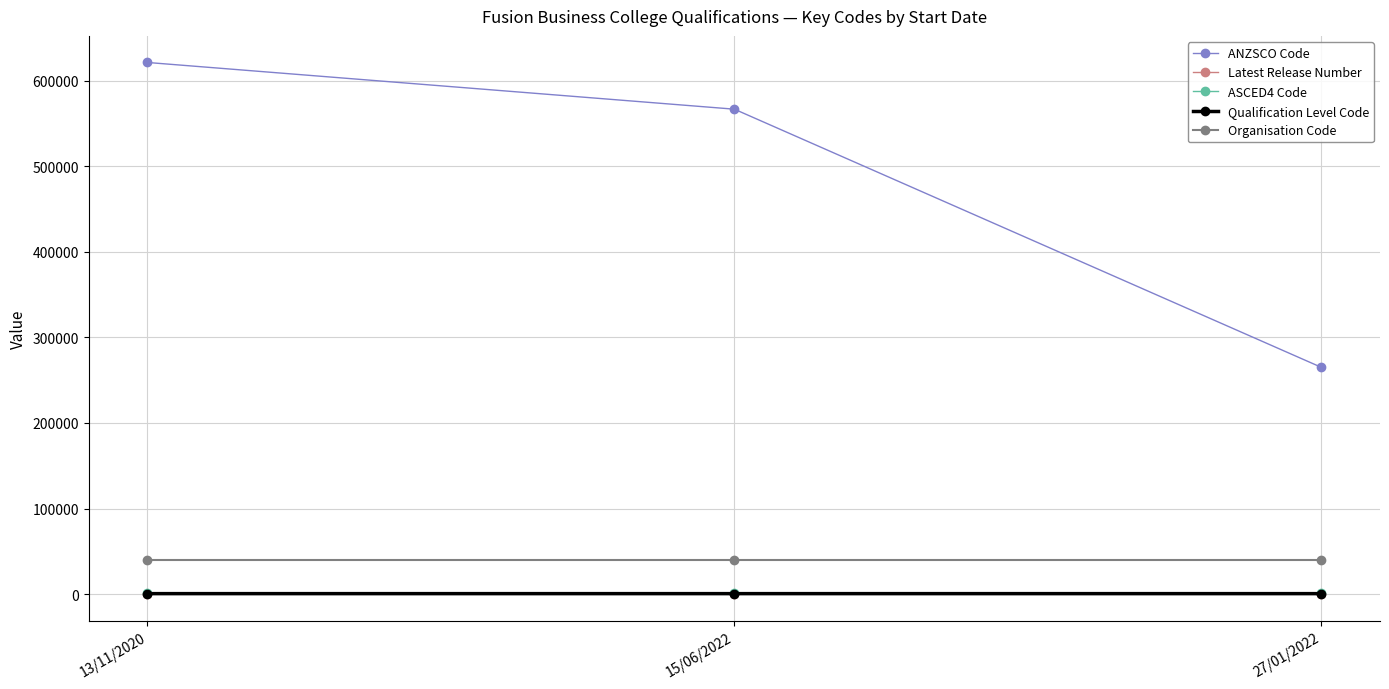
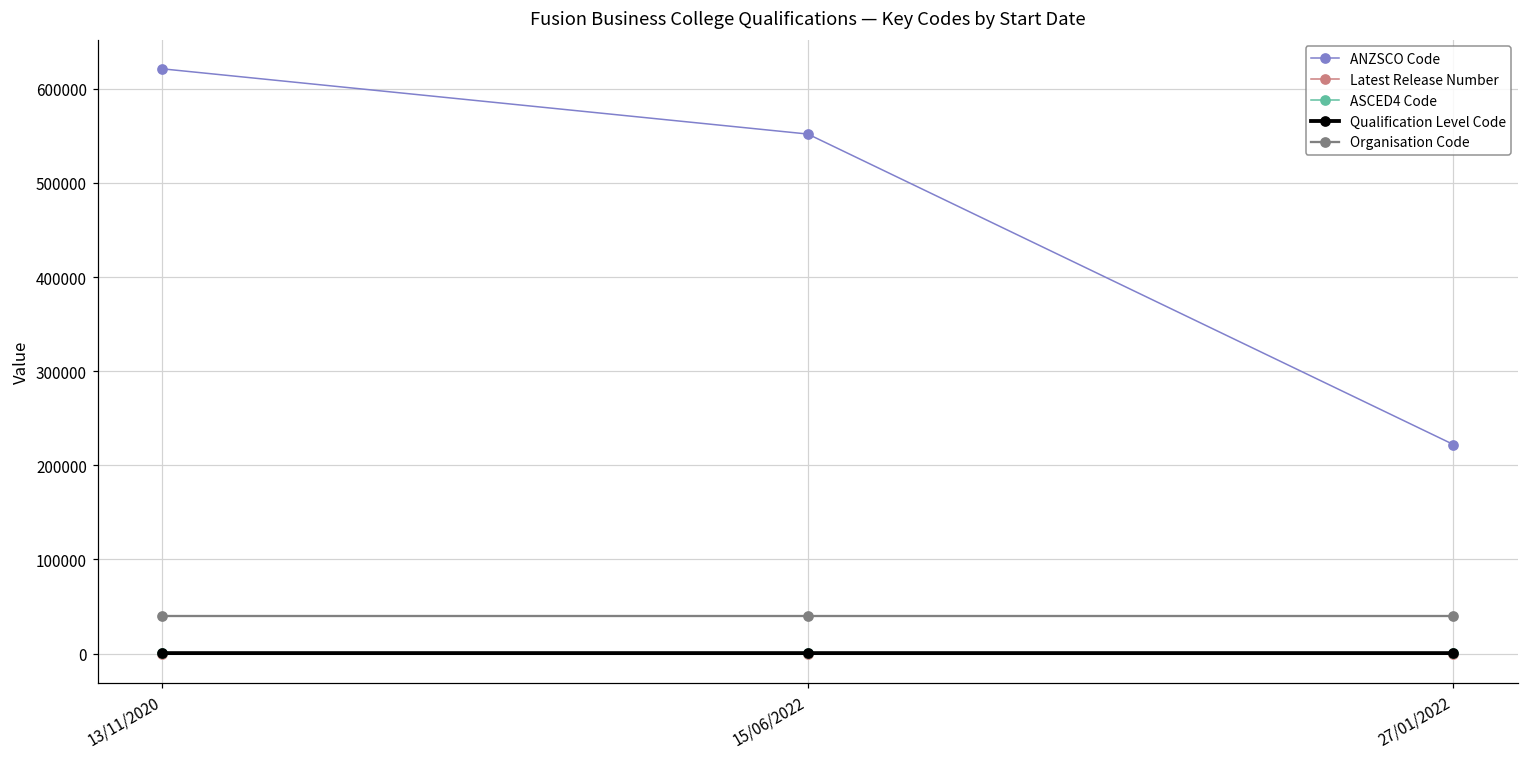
  {
    "ANZSCO Code": {
      "13/11/2020": 620000,
-     "15/06/2022": 570000,
-     "27/01/2022": 270000
+     "15/06/2022": 550000,
+     "27/01/2022": 220000
    },
    "Organisation Code": {
      "13/11/2020": 40000,
      "15/06/2022": 40000,
      "27/01/2022": 40000
    }
  }
